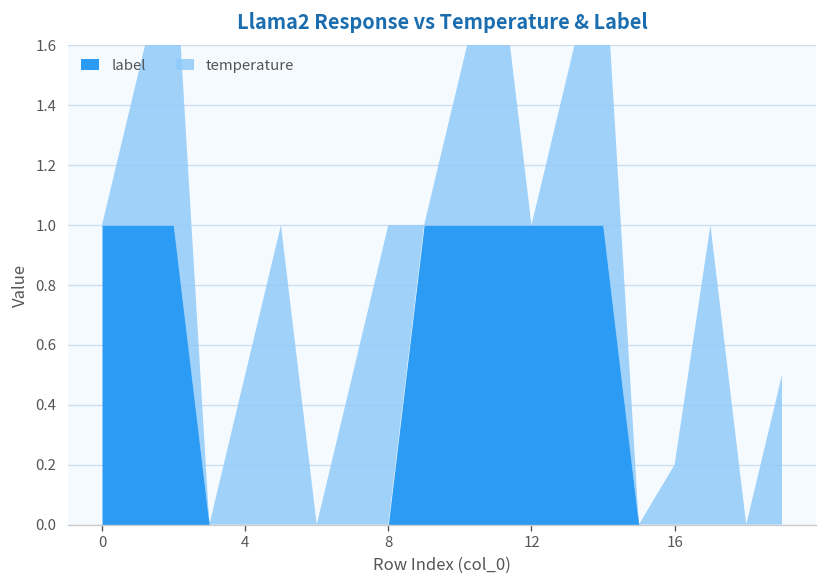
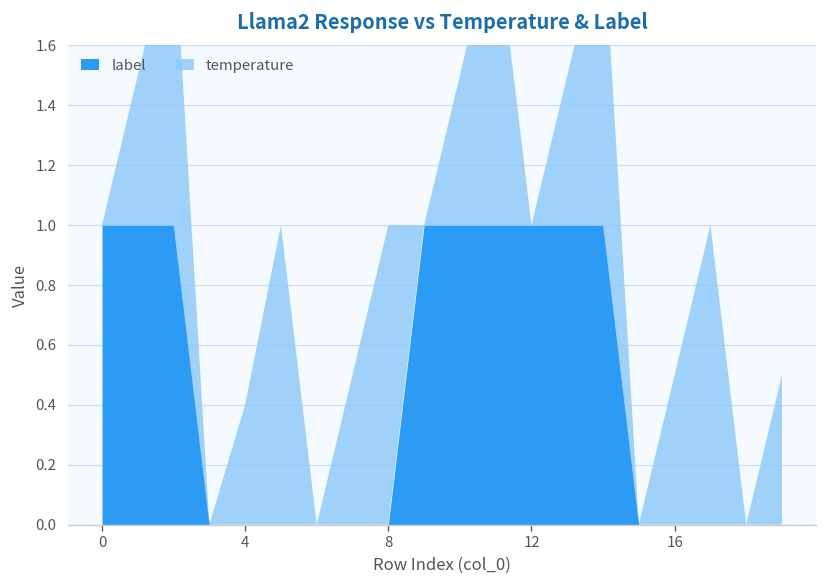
  {
    "label": {
      "4": 0.0,
      "8": 0.0,
      "16": 0.0
    },
    "temperature": {
-     "4": 0.5,
+     "4": 0.4,
      "8": 1.0,
-     "16": 0.2
+     "16": 0.5
    }
  }
